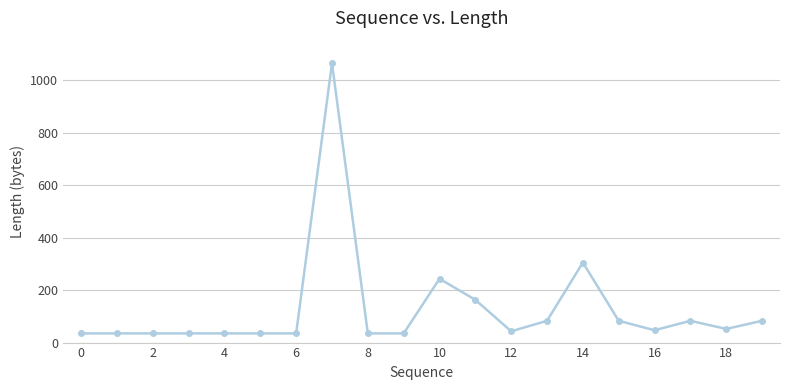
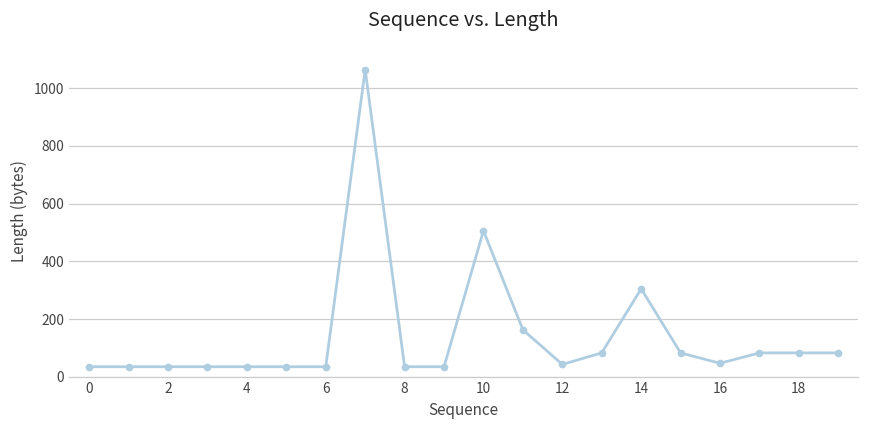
  {
    "0": 40,
    "2": 40,
    "4": 40,
    "6": 40,
    "8": 40,
-   "10": 240,
+   "10": 510,
    "12": 40,
    "14": 310,
    "16": 50,
-   "18": 50
+   "18": 80
  }
